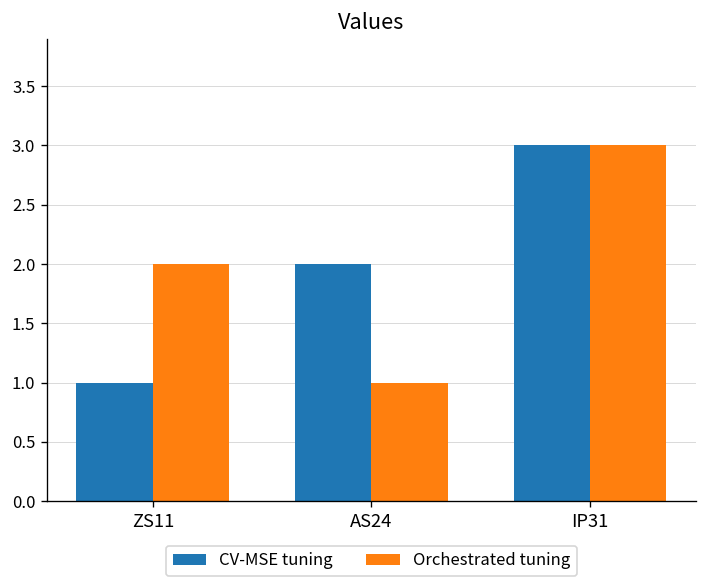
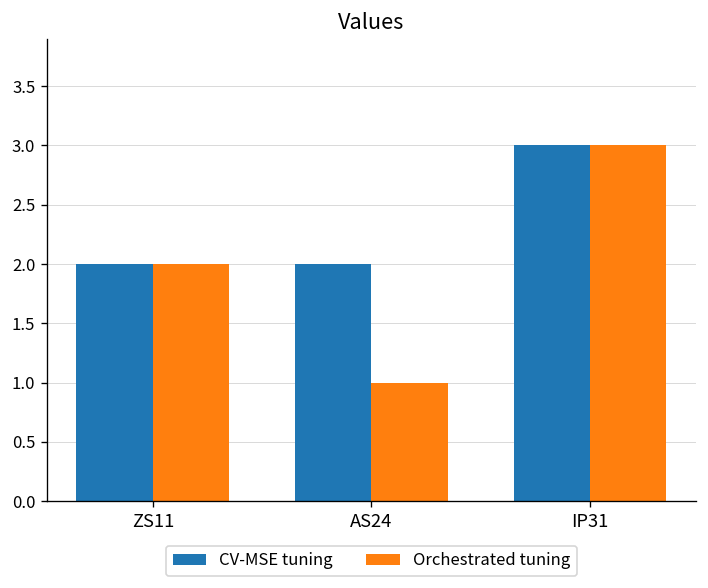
  {
    "CV-MSE tuning": {
-     "ZS11": 1,
+     "ZS11": 2,
      "AS24": 2,
      "IP31": 3
    },
    "Orchestrated tuning": {
      "ZS11": 2,
      "AS24": 1,
      "IP31": 3
    }
  }
